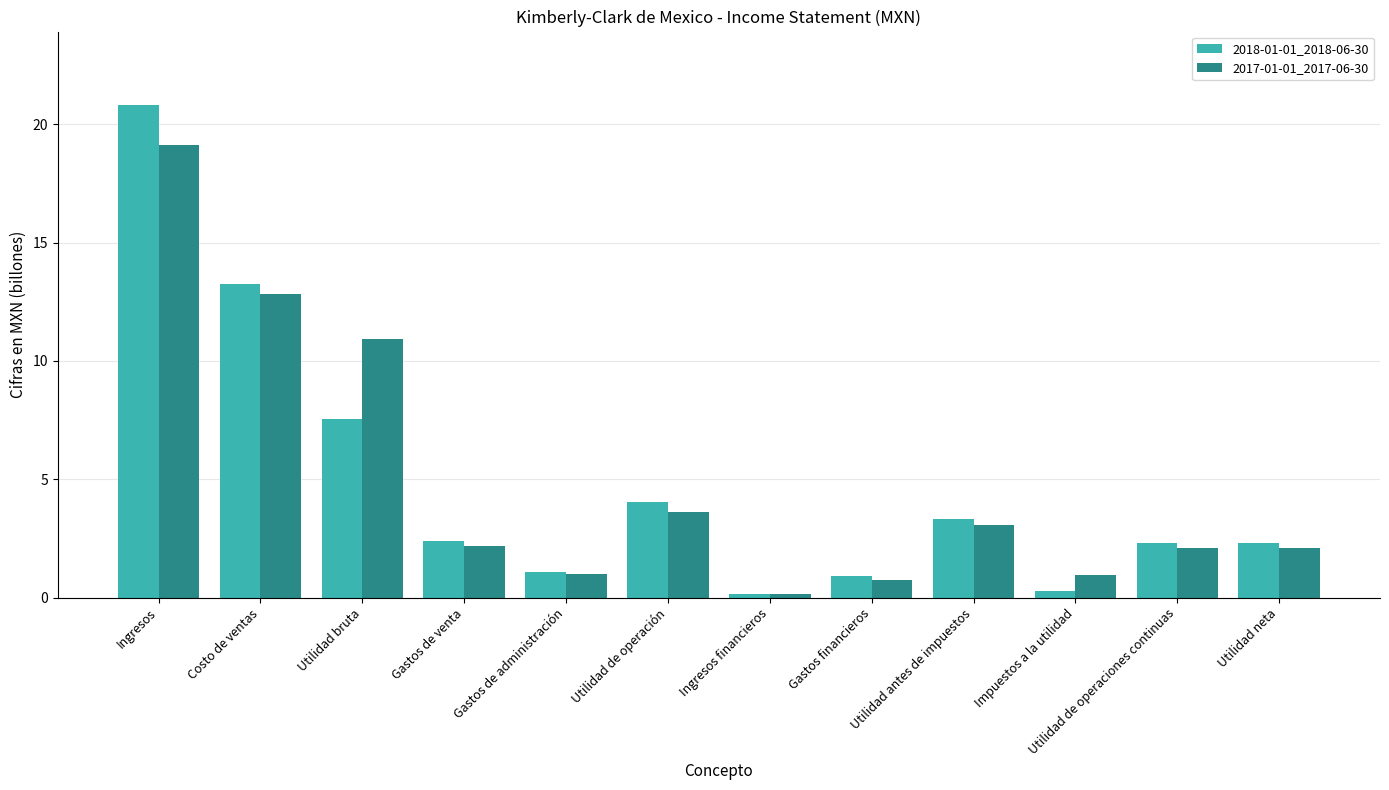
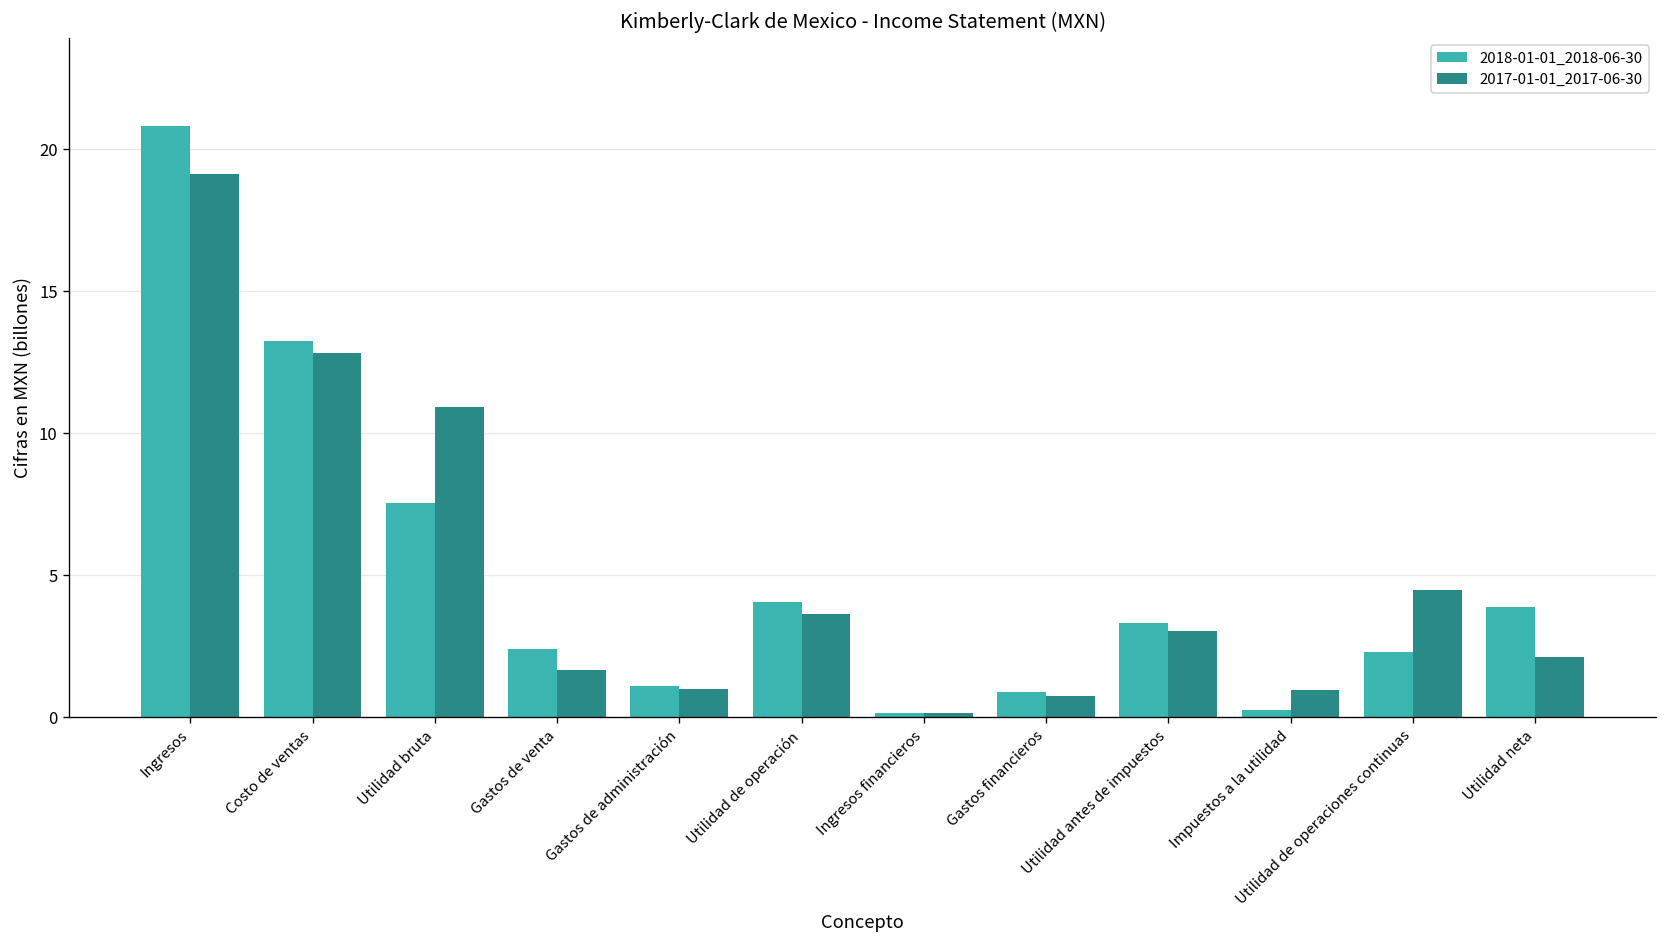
  {
    "2018-01-01_2018-06-30": {
      "Ingresos": 20.8,
      "Costo de ventas": 13.3,
      "Utilidad bruta": 7.5,
      "Gastos de venta": 2.4,
      "Gastos de administración": 1.1,
      "Utilidad de operación": 4.1,
      "Ingresos financieros": 0.1,
      "Gastos financieros": 0.9,
      "Utilidad antes de impuestos": 3.3,
      "Impuestos a la utilidad": 0.3,
      "Utilidad de operaciones continuas": 2.3,
-     "Utilidad neta": 2.3
+     "Utilidad neta": 3.9
    },
    "2017-01-01_2017-06-30": {
      "Ingresos": 19.1,
      "Costo de ventas": 12.8,
      "Utilidad bruta": 10.9,
-     "Gastos de venta": 2.2,
+     "Gastos de venta": 1.6,
      "Gastos de administración": 1.0,
      "Utilidad de operación": 3.6,
      "Ingresos financieros": 0.2,
      "Gastos financieros": 0.7,
      "Utilidad antes de impuestos": 3.0,
      "Impuestos a la utilidad": 0.9,
-     "Utilidad de operaciones continuas": 2.1,
+     "Utilidad de operaciones continuas": 4.5,
      "Utilidad neta": 2.1
    }
  }
